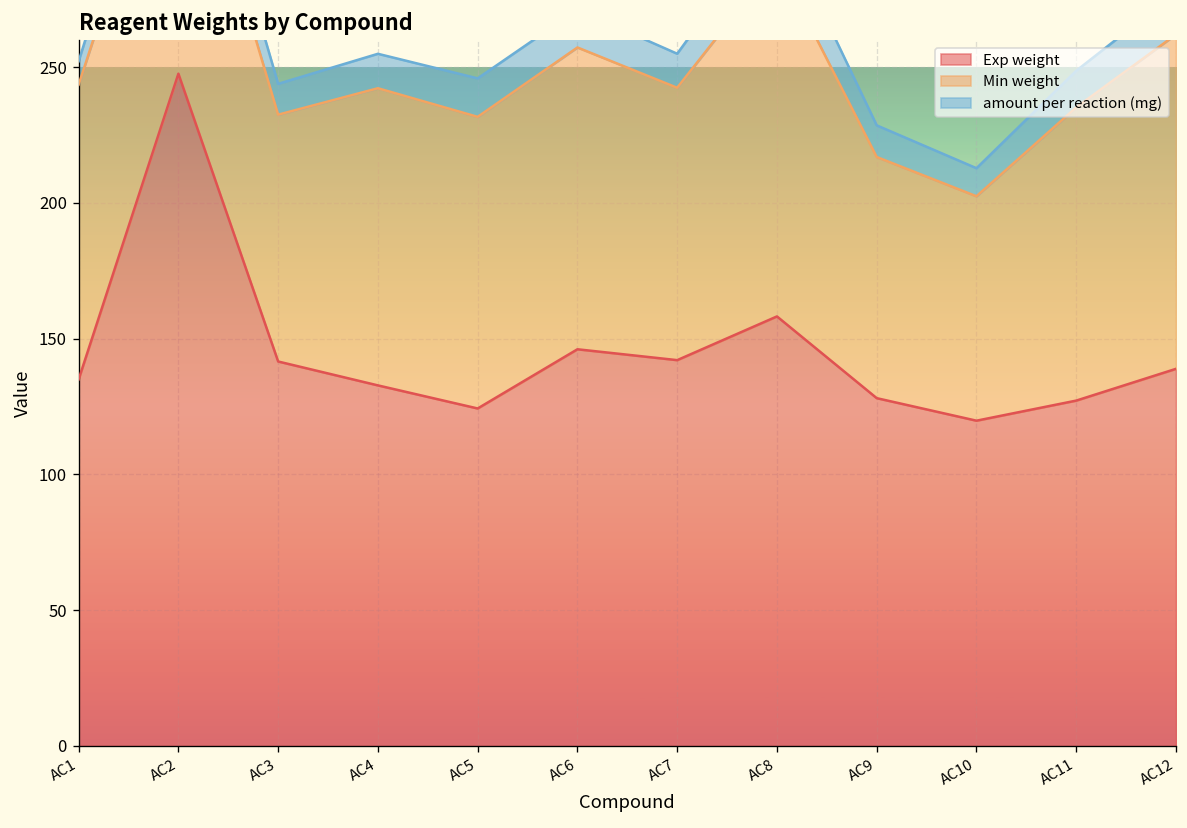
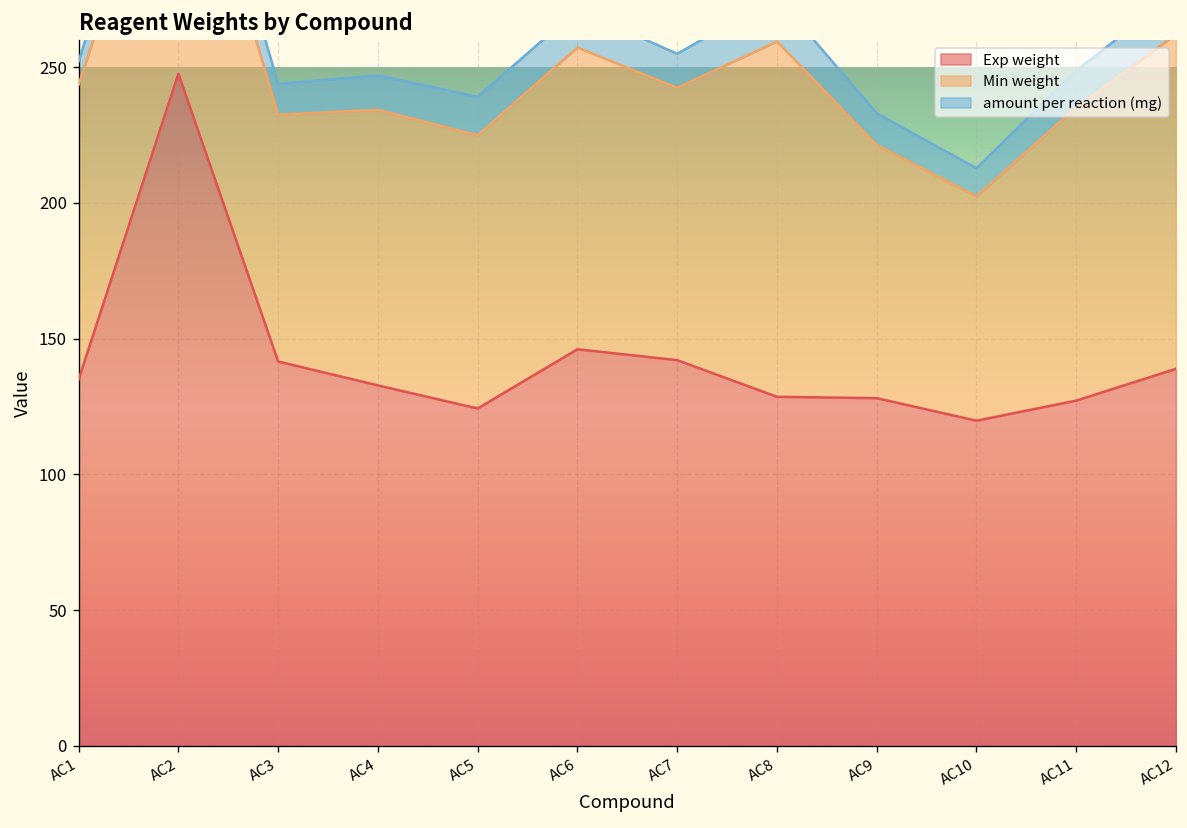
  {
    "Exp weight": {
      "AC1": 135,
      "AC2": 248,
      "AC3": 142,
      "AC4": 133,
      "AC5": 124,
      "AC6": 146,
      "AC7": 142,
-     "AC8": 158,
+     "AC8": 129,
      "AC9": 128,
      "AC10": 120,
      "AC11": 127,
      "AC12": 139
    },
    "Min weight": {
      "AC1": 109,
      "AC3": 91,
-     "AC4": 109,
-     "AC5": 107,
+     "AC4": 101,
+     "AC5": 101,
      "AC6": 111,
      "AC7": 100,
-     "AC9": 89,
+     "AC9": 93,
      "AC10": 83
    },
    "amount per reaction (mg)": {
      "AC1": 9,
      "AC3": 11,
      "AC4": 13,
      "AC5": 14,
      "AC7": 13,
      "AC9": 12,
      "AC10": 10
    }
  }
